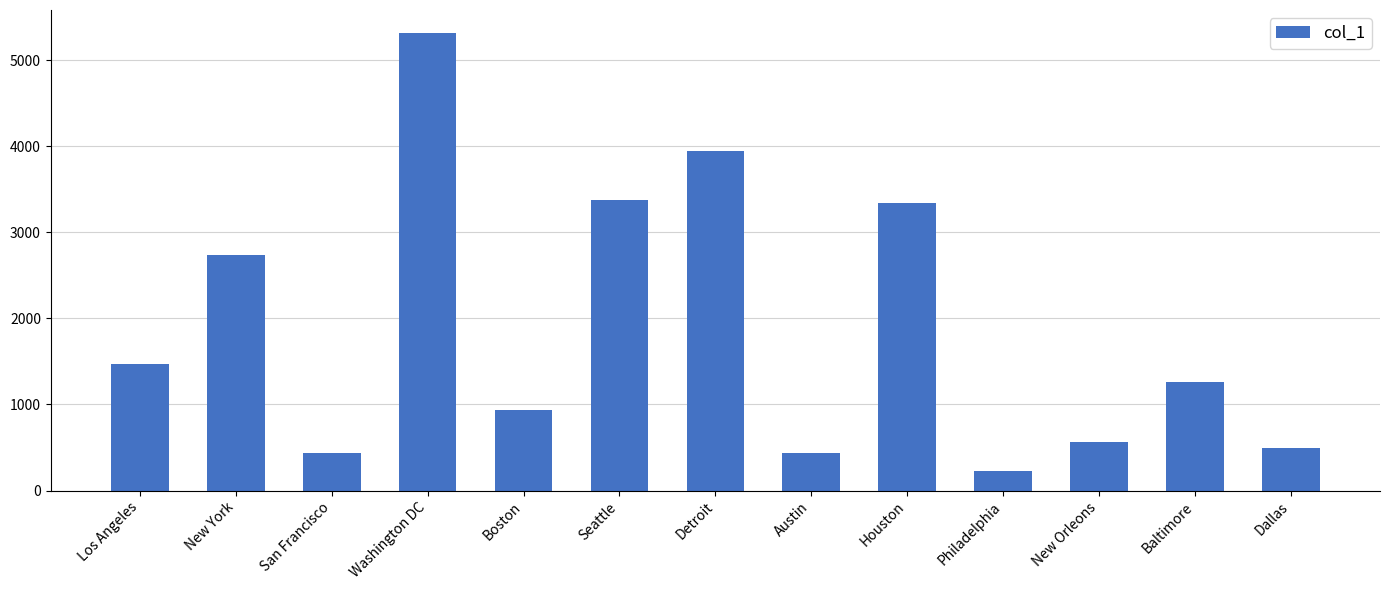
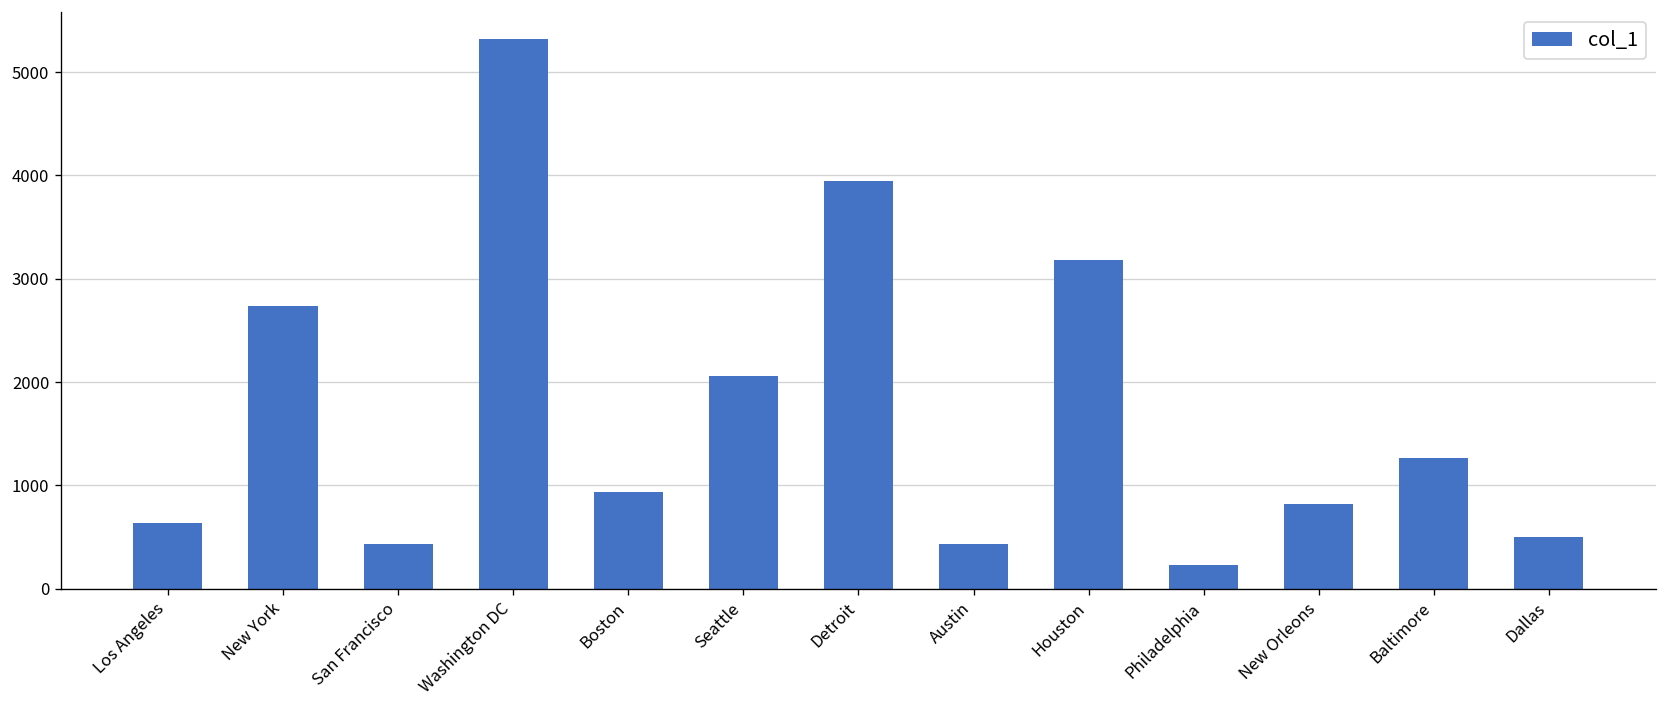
  {
-   "Los Angeles": 1500,
+   "Los Angeles": 600,
    "New York": 2700,
    "San Francisco": 400,
    "Washington DC": 5300,
    "Boston": 900,
-   "Seattle": 3400,
+   "Seattle": 2100,
    "Detroit": 3900,
    "Austin": 400,
-   "Houston": 3300,
+   "Houston": 3200,
    "Philadelphia": 200,
-   "New Orleons": 600,
+   "New Orleons": 800,
    "Baltimore": 1300,
    "Dallas": 500
  }
